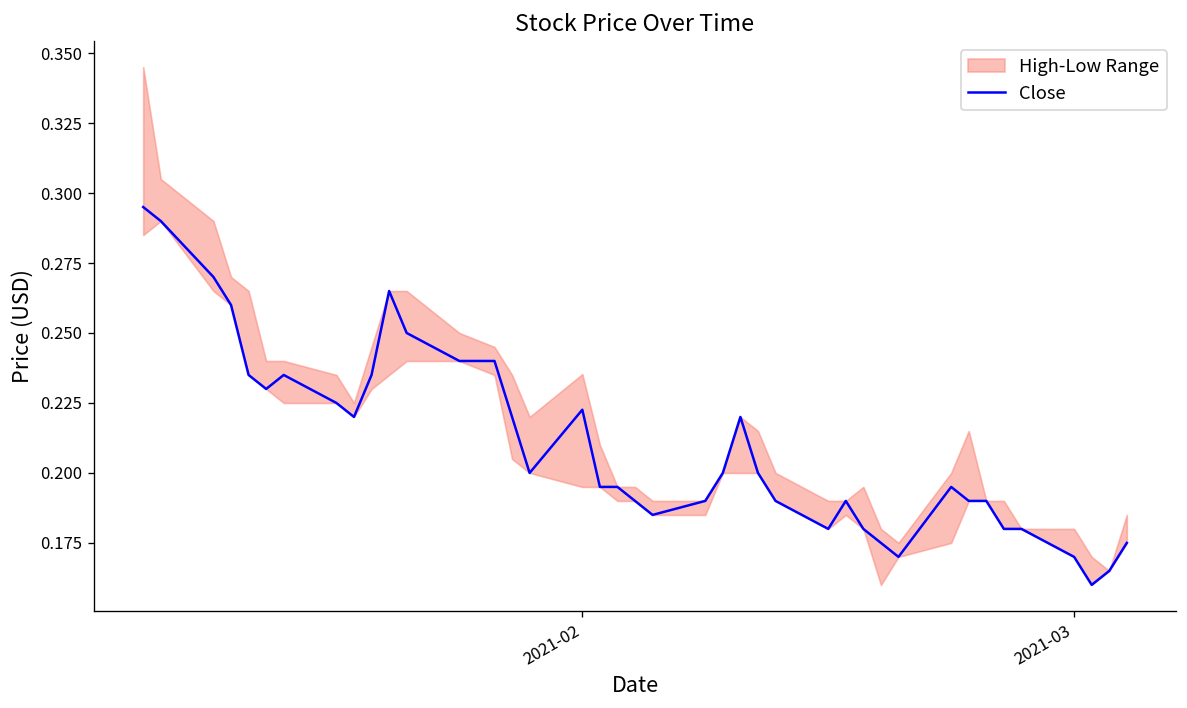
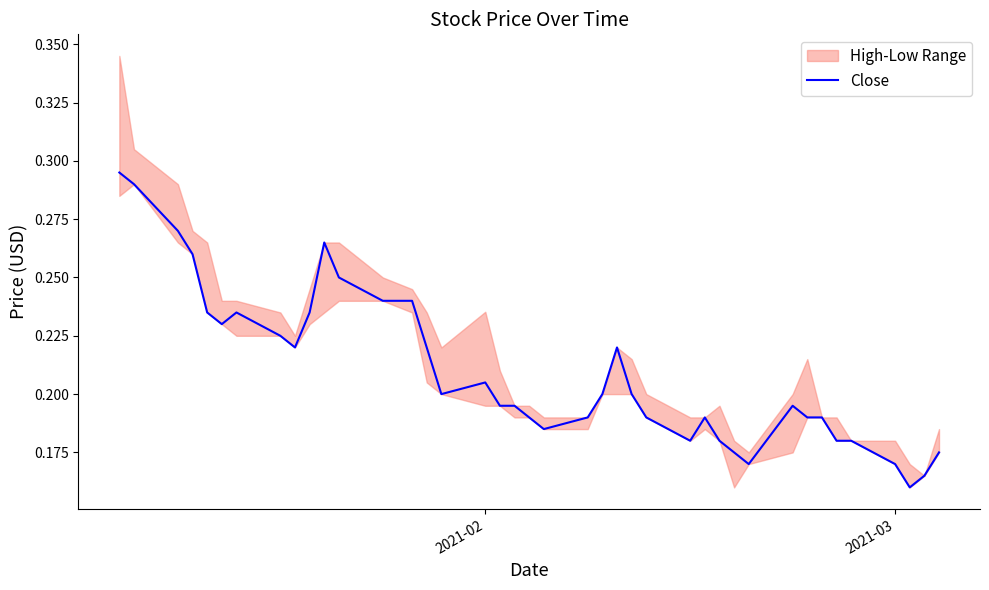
  {
    "Close": {
-     "2021-02": 0.223,
+     "2021-02": 0.205,
      "2021-03": 0.170
    }
  }
